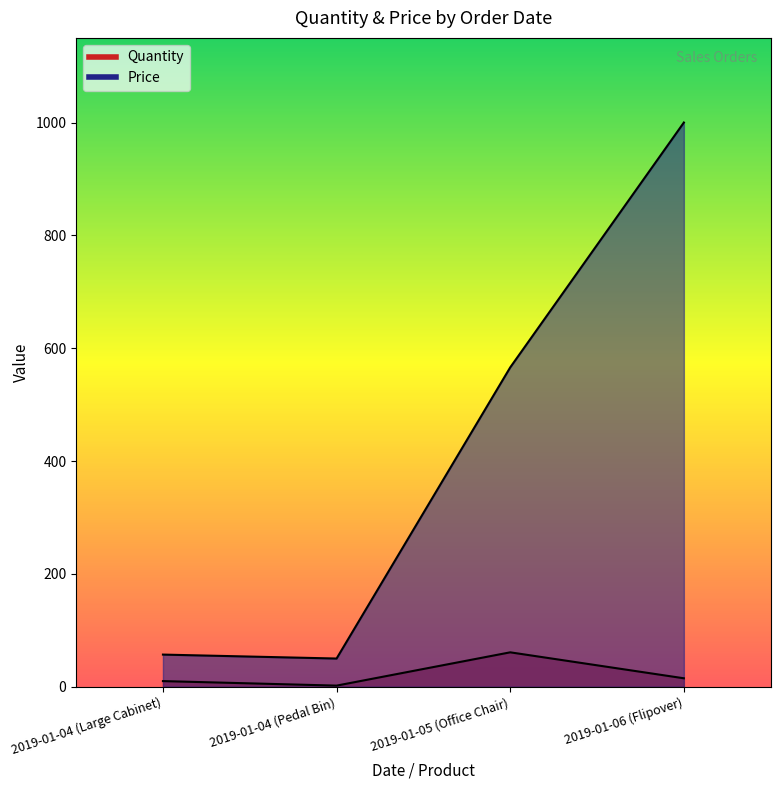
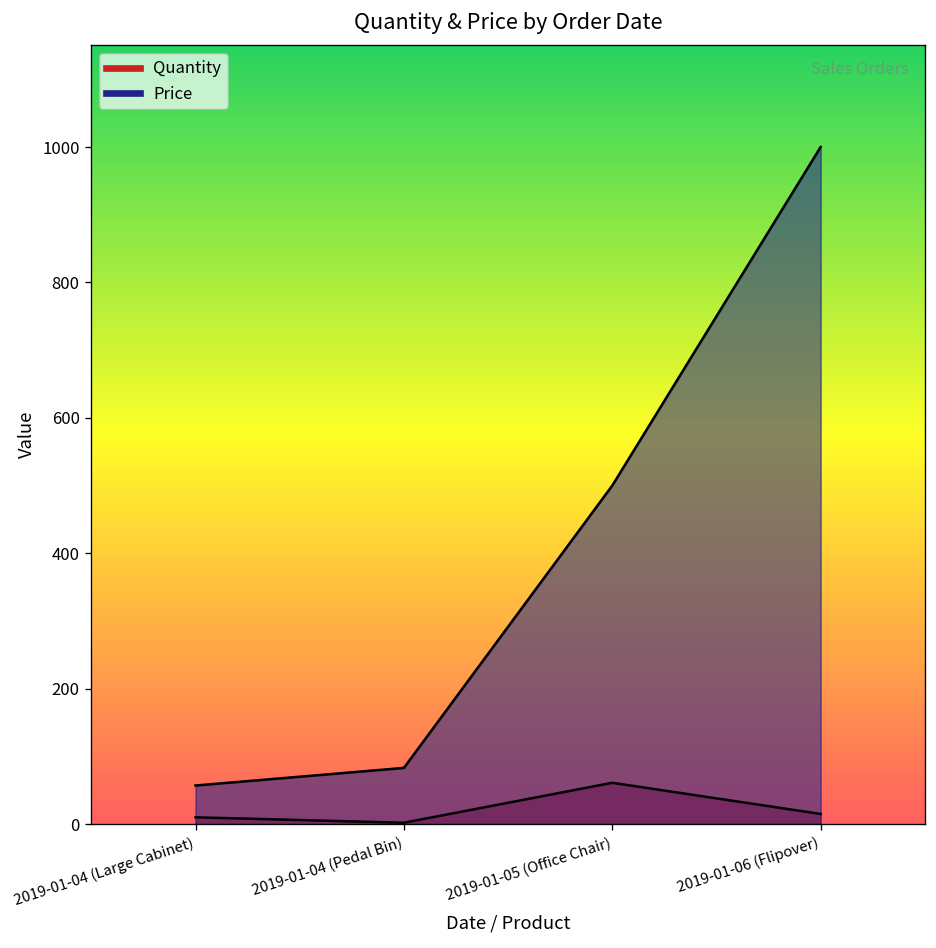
  {
    "Quantity": {
      "2019-01-04 (Large Cabinet)": 10,
      "2019-01-04 (Pedal Bin)": 0,
      "2019-01-05 (Office Chair)": 60,
      "2019-01-06 (Flipover)": 20
    },
    "Price": {
      "2019-01-04 (Large Cabinet)": 60,
-     "2019-01-04 (Pedal Bin)": 50,
-     "2019-01-05 (Office Chair)": 570,
+     "2019-01-04 (Pedal Bin)": 80,
+     "2019-01-05 (Office Chair)": 500,
      "2019-01-06 (Flipover)": 1000
    }
  }
